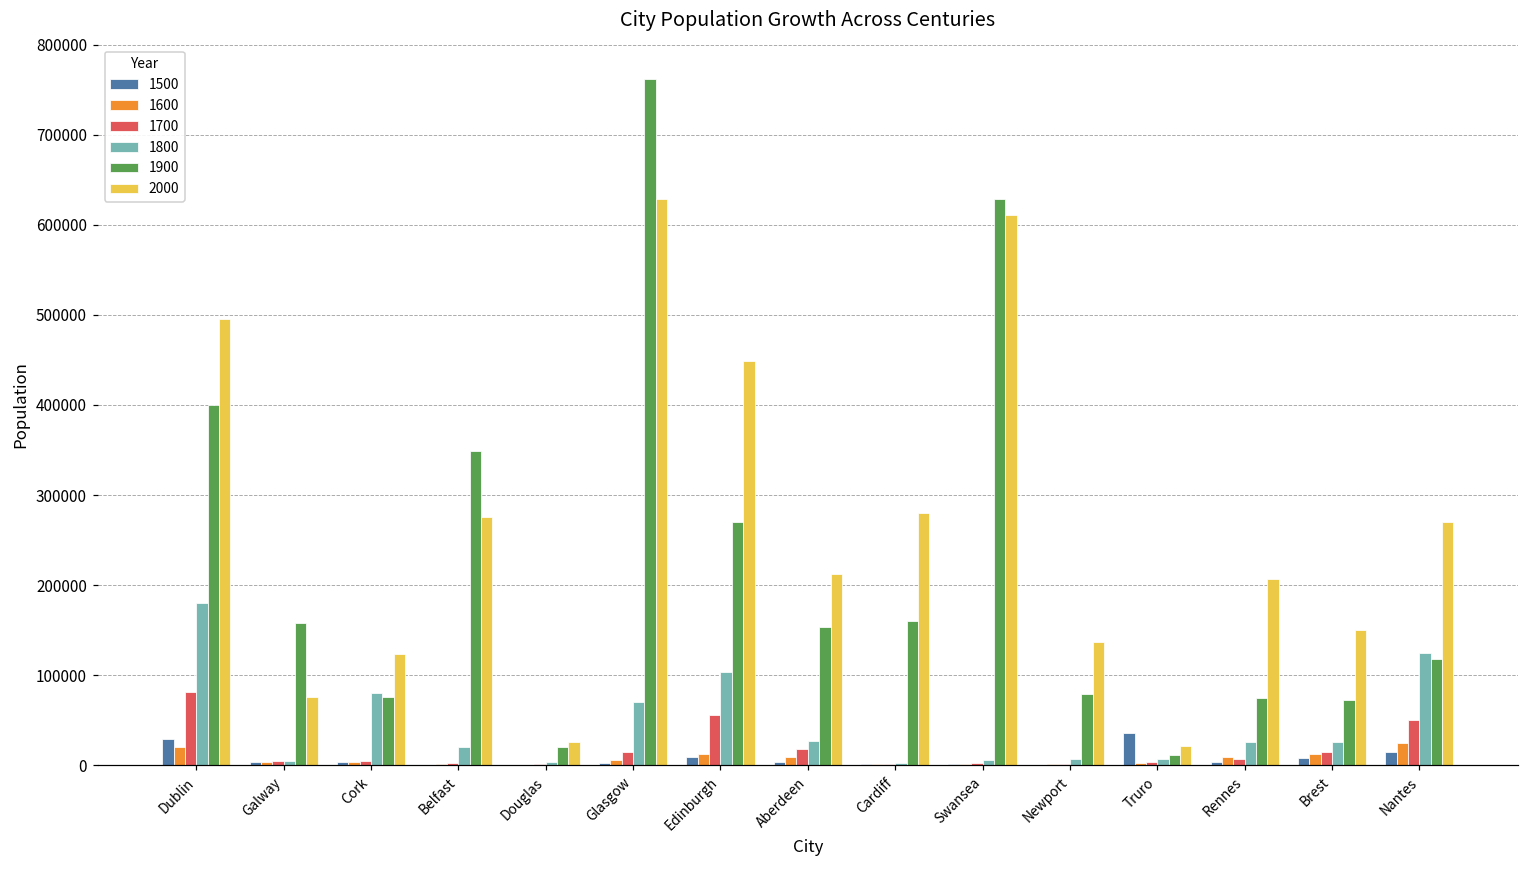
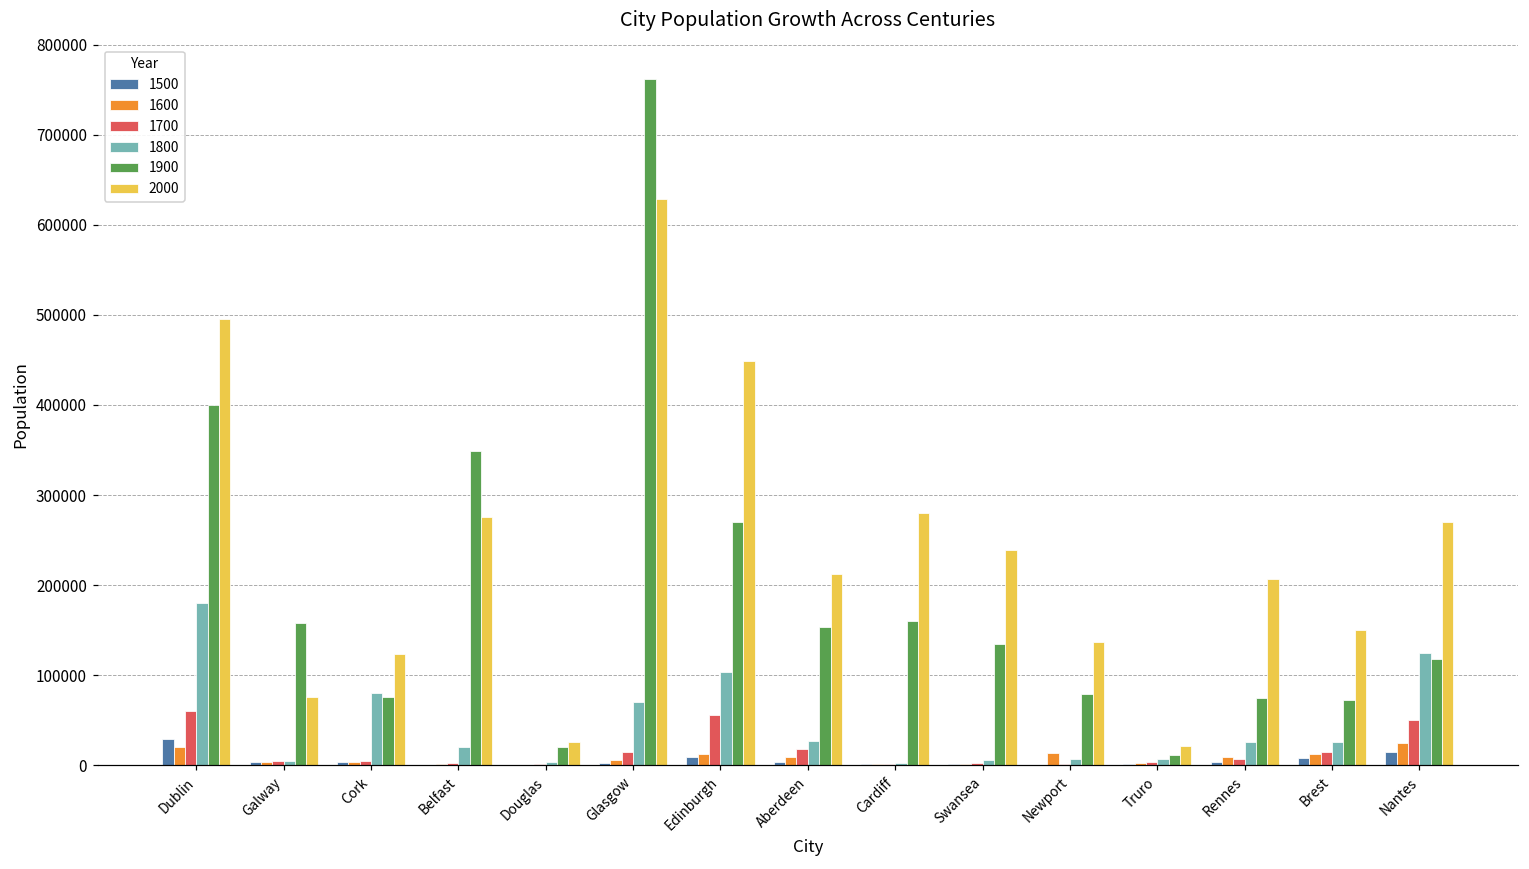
  {
    "1500": {
      "Dublin": 30000,
      "Galway": 0,
      "Edinburgh": 10000,
      "Aberdeen": 0,
-     "Truro": 40000,
+     "Truro": 0,
      "Rennes": 0,
      "Brest": 10000,
      "Nantes": 20000
    },
    "1600": {
      "Dublin": 20000,
      "Galway": 0,
      "Cork": 0,
      "Glasgow": 10000,
      "Edinburgh": 10000,
      "Aberdeen": 10000,
-     "Newport": 0,
+     "Newport": 10000,
      "Rennes": 10000,
      "Brest": 10000,
      "Nantes": 30000
    },
    "1700": {
-     "Dublin": 80000,
+     "Dublin": 60000,
      "Galway": 0,
      "Cork": 10000,
      "Glasgow": 20000,
      "Edinburgh": 60000,
      "Aberdeen": 20000,
      "Truro": 0,
      "Rennes": 10000,
      "Brest": 20000,
      "Nantes": 50000
    },
    "1800": {
      "Dublin": 180000,
      "Galway": 10000,
      "Cork": 80000,
      "Belfast": 20000,
      "Douglas": 0,
      "Glasgow": 70000,
      "Edinburgh": 100000,
      "Aberdeen": 30000,
      "Swansea": 10000,
      "Newport": 10000,
      "Truro": 10000,
      "Rennes": 30000,
      "Brest": 30000,
      "Nantes": 120000
    },
    "1900": {
      "Dublin": 400000,
      "Galway": 160000,
      "Cork": 80000,
      "Belfast": 350000,
      "Douglas": 20000,
      "Glasgow": 760000,
      "Edinburgh": 270000,
      "Aberdeen": 150000,
      "Cardiff": 160000,
-     "Swansea": 630000,
+     "Swansea": 130000,
      "Newport": 80000,
      "Truro": 10000,
      "Rennes": 80000,
      "Brest": 70000,
      "Nantes": 120000
    },
    "2000": {
      "Dublin": 500000,
      "Galway": 80000,
      "Cork": 120000,
      "Belfast": 280000,
      "Douglas": 30000,
      "Glasgow": 630000,
      "Edinburgh": 450000,
      "Aberdeen": 210000,
      "Cardiff": 280000,
-     "Swansea": 610000,
+     "Swansea": 240000,
      "Newport": 140000,
      "Truro": 20000,
      "Rennes": 210000,
      "Brest": 150000,
      "Nantes": 270000
    }
  }
